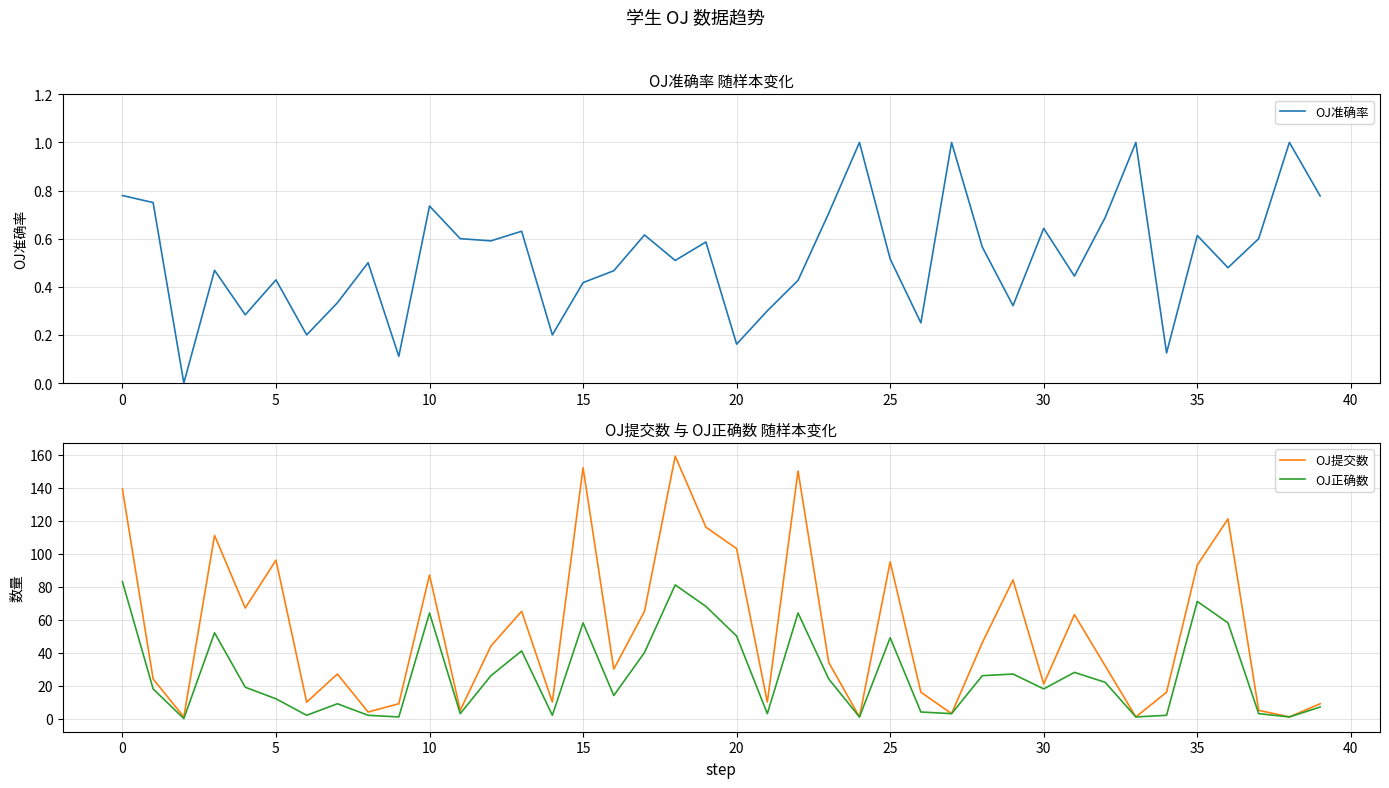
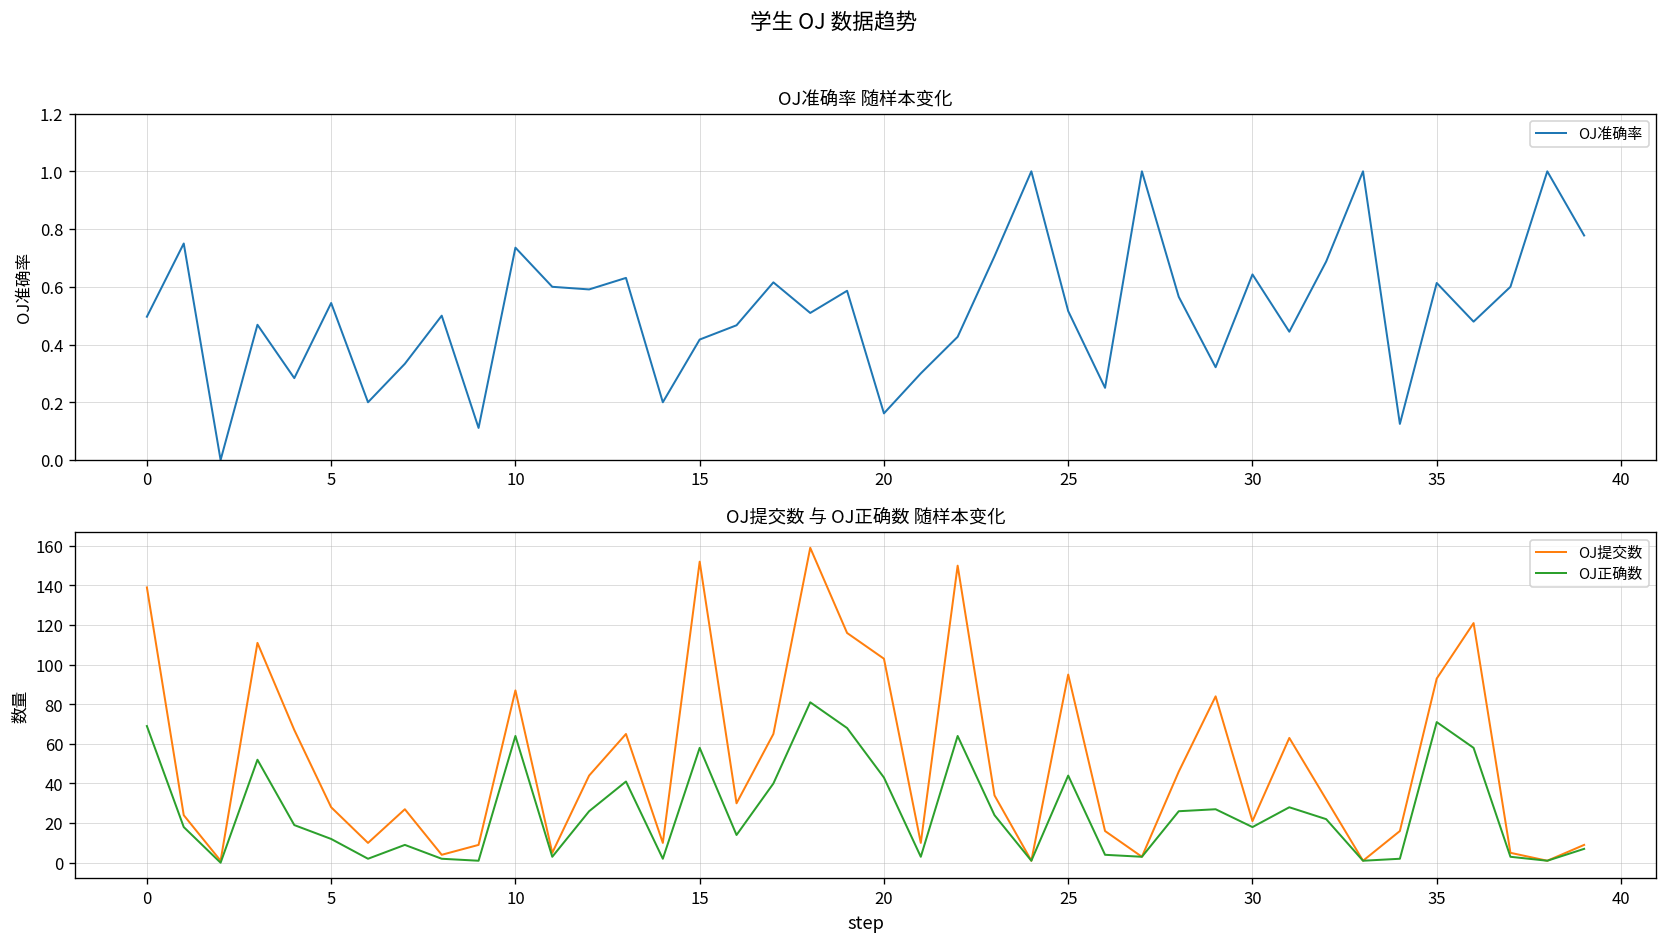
  {
    "OJ准确率 随样本变化": {
-     "0": 0.78,
-     "5": 0.43,
+     "0": 0.50,
+     "5": 0.54,
      "10": 0.74,
      "15": 0.42,
      "20": 0.16,
      "25": 0.52,
      "30": 0.64,
      "35": 0.61
    },
    "OJ提交数 与 OJ正确数 随样本变化": {
      "OJ提交数": {
        "0": 139,
-       "5": 96,
+       "5": 28,
        "10": 87,
        "15": 152,
        "20": 103,
        "25": 95,
        "30": 21,
        "35": 93
      },
      "OJ正确数": {
-       "0": 83,
+       "0": 69,
        "5": 12,
        "10": 64,
        "15": 58,
-       "20": 50,
-       "25": 49,
+       "20": 43,
+       "25": 44,
        "30": 18,
        "35": 71
      }
    }
  }
